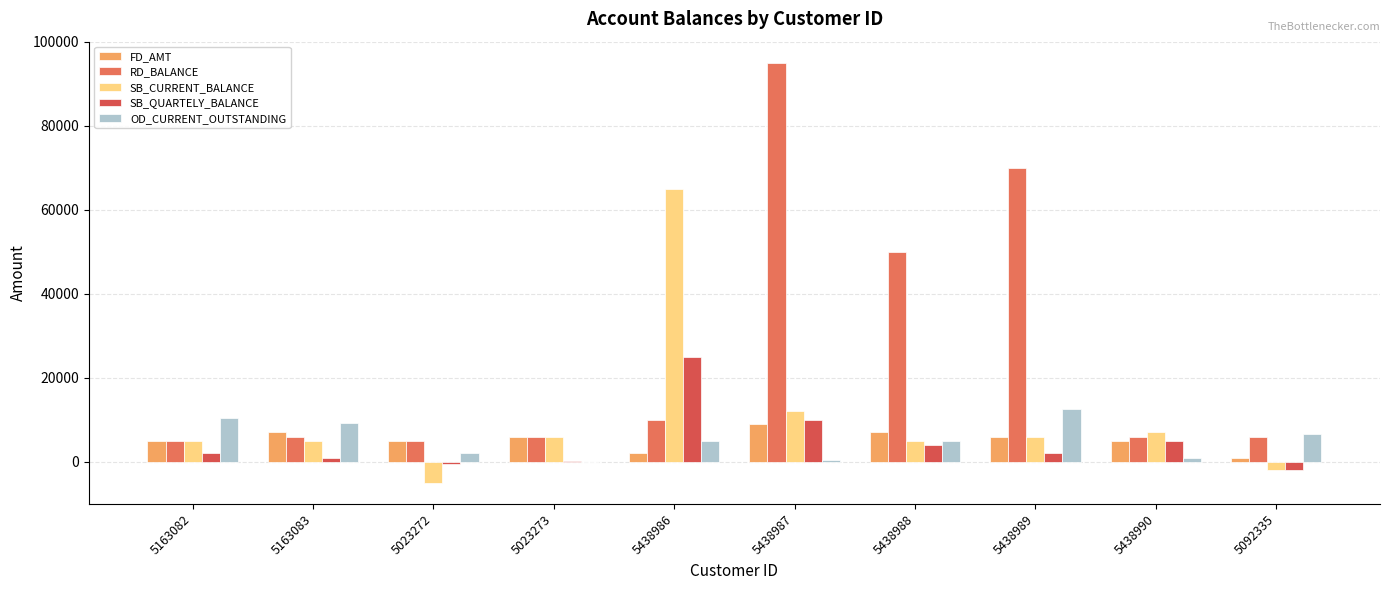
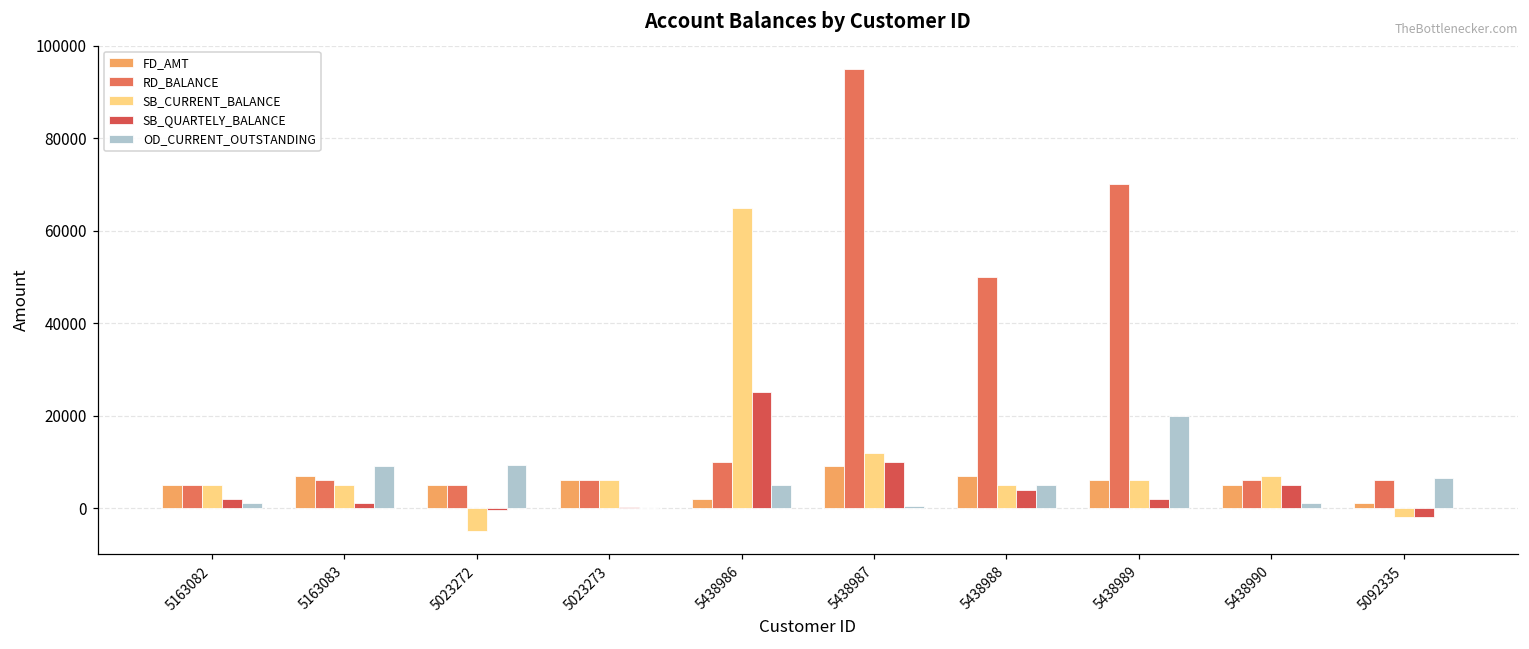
  {
    "OD_CURRENT_OUTSTANDING": {
-     "5163082": 11000,
+     "5163082": 1000,
      "5163083": 9000,
-     "5023272": 2000,
+     "5023272": 9000,
      "5023273": 0,
      "5438986": 5000,
      "5438988": 5000,
-     "5438989": 13000,
+     "5438989": 20000,
      "5438990": 1000,
      "5092335": 7000
    }
  }
